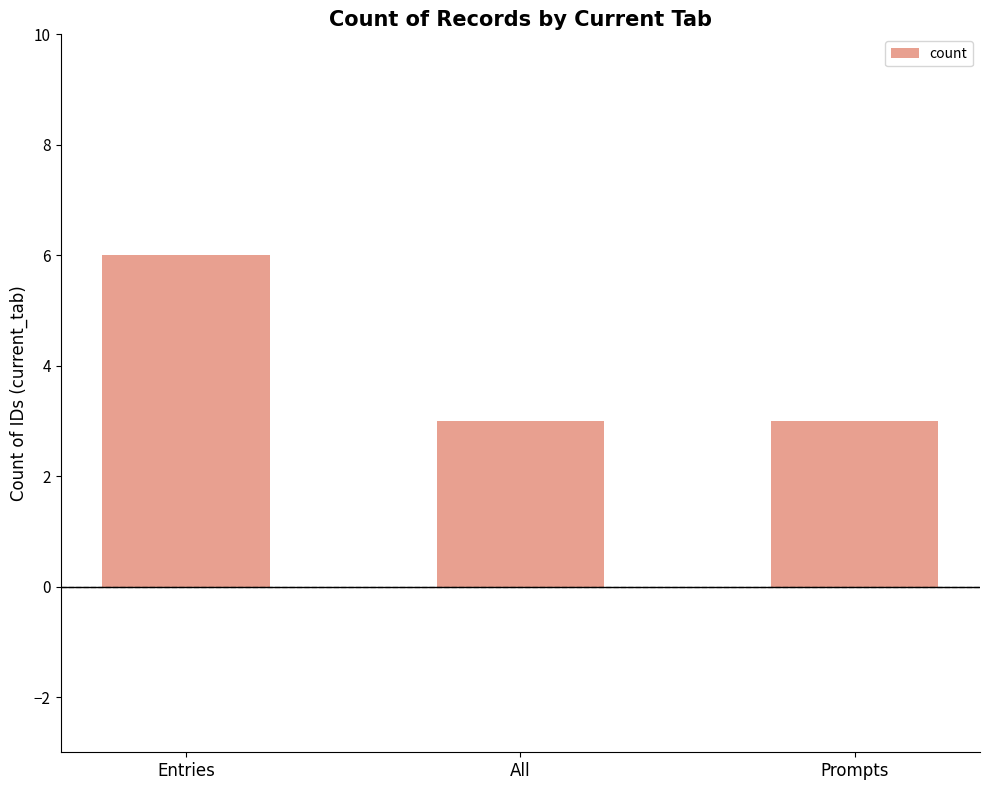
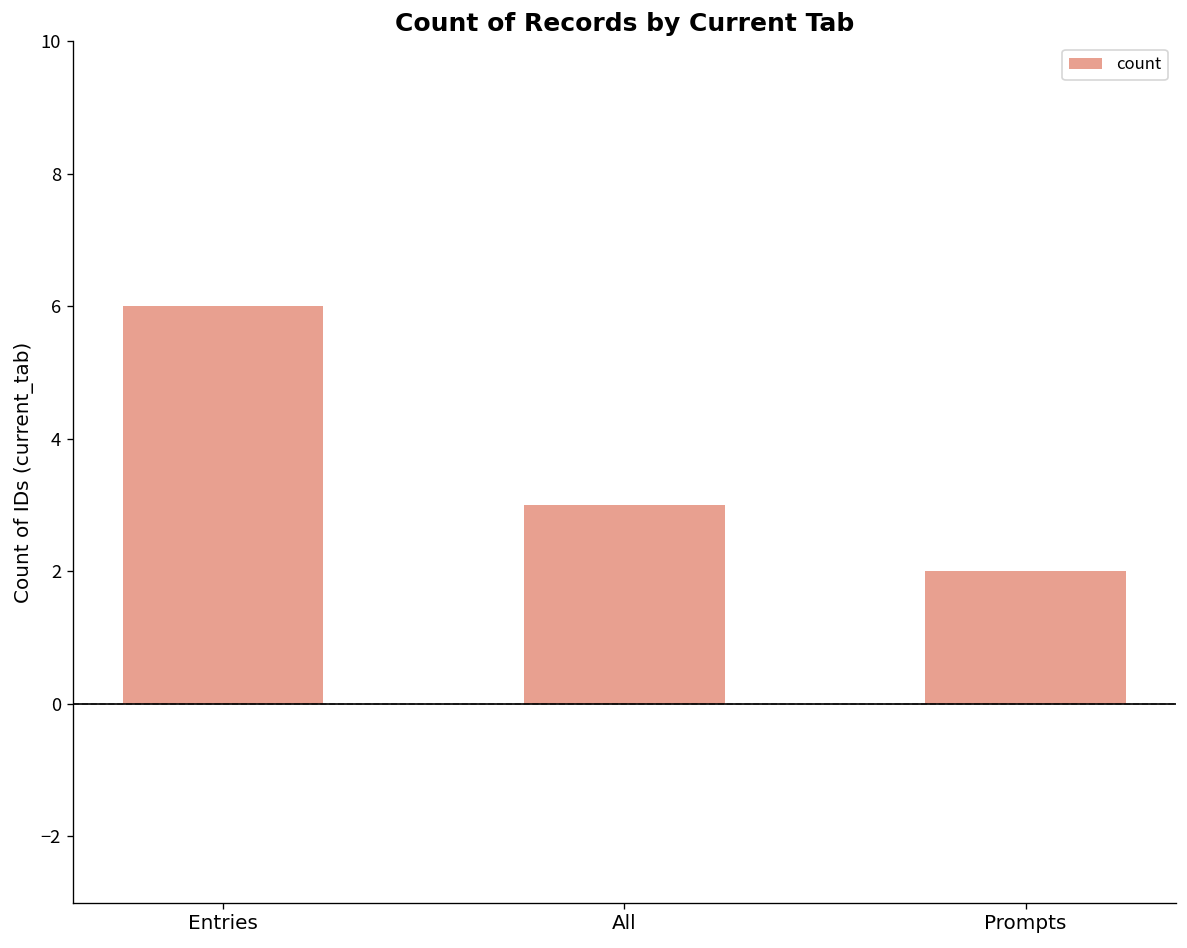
  {
    "Entries": 6,
    "All": 3,
-   "Prompts": 3
+   "Prompts": 2
  }
